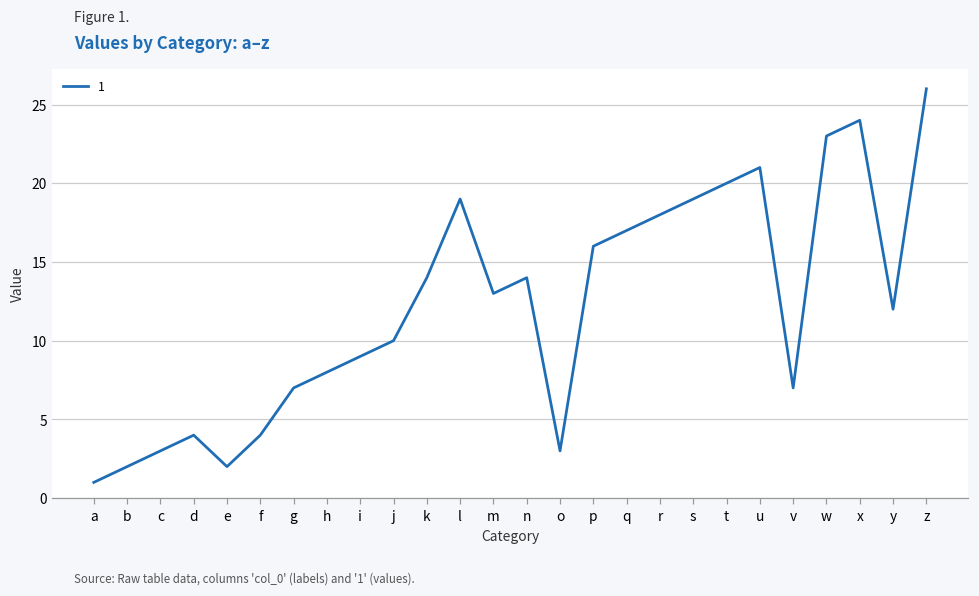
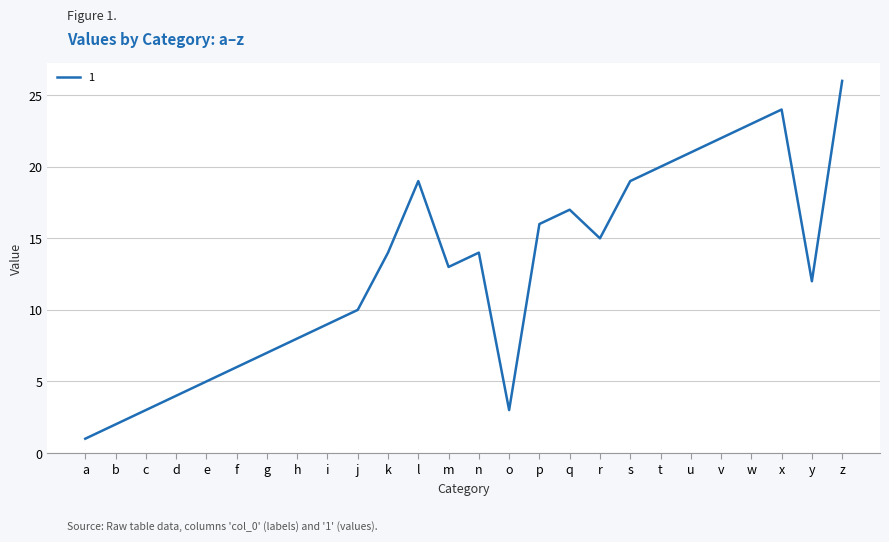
  {
    "a": 1,
    "b": 2,
    "c": 3,
    "d": 4,
-   "e": 2,
-   "f": 4,
+   "e": 5,
+   "f": 6,
    "g": 7,
    "h": 8,
    "i": 9,
    "j": 10,
    "k": 14,
    "l": 19,
    "m": 13,
    "n": 14,
    "o": 3,
    "p": 16,
    "q": 17,
-   "r": 18,
+   "r": 15,
    "s": 19,
    "t": 20,
    "u": 21,
-   "v": 7,
+   "v": 22,
    "w": 23,
    "x": 24,
    "y": 12,
    "z": 26
  }
